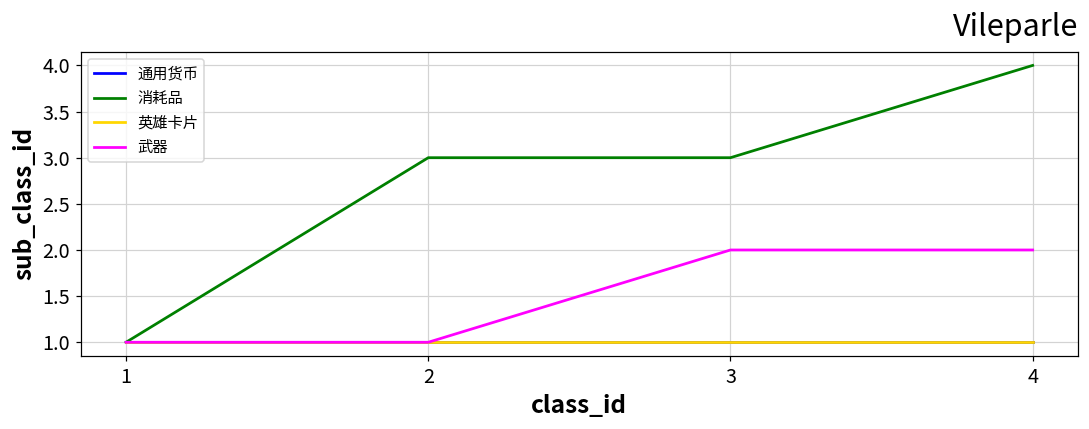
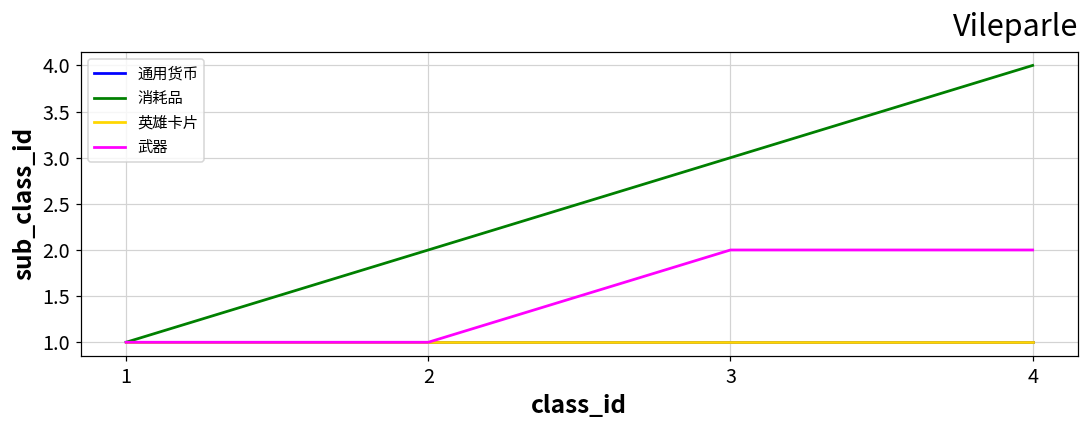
  {
    "英雄卡片": {
      "3": 1,
      "4": 1
    },
    "消耗品": {
-     "2": 3,
+     "2": 2,
      "3": 3,
      "4": 4
    },
    "武器": {
      "3": 2,
      "4": 2
    }
  }
